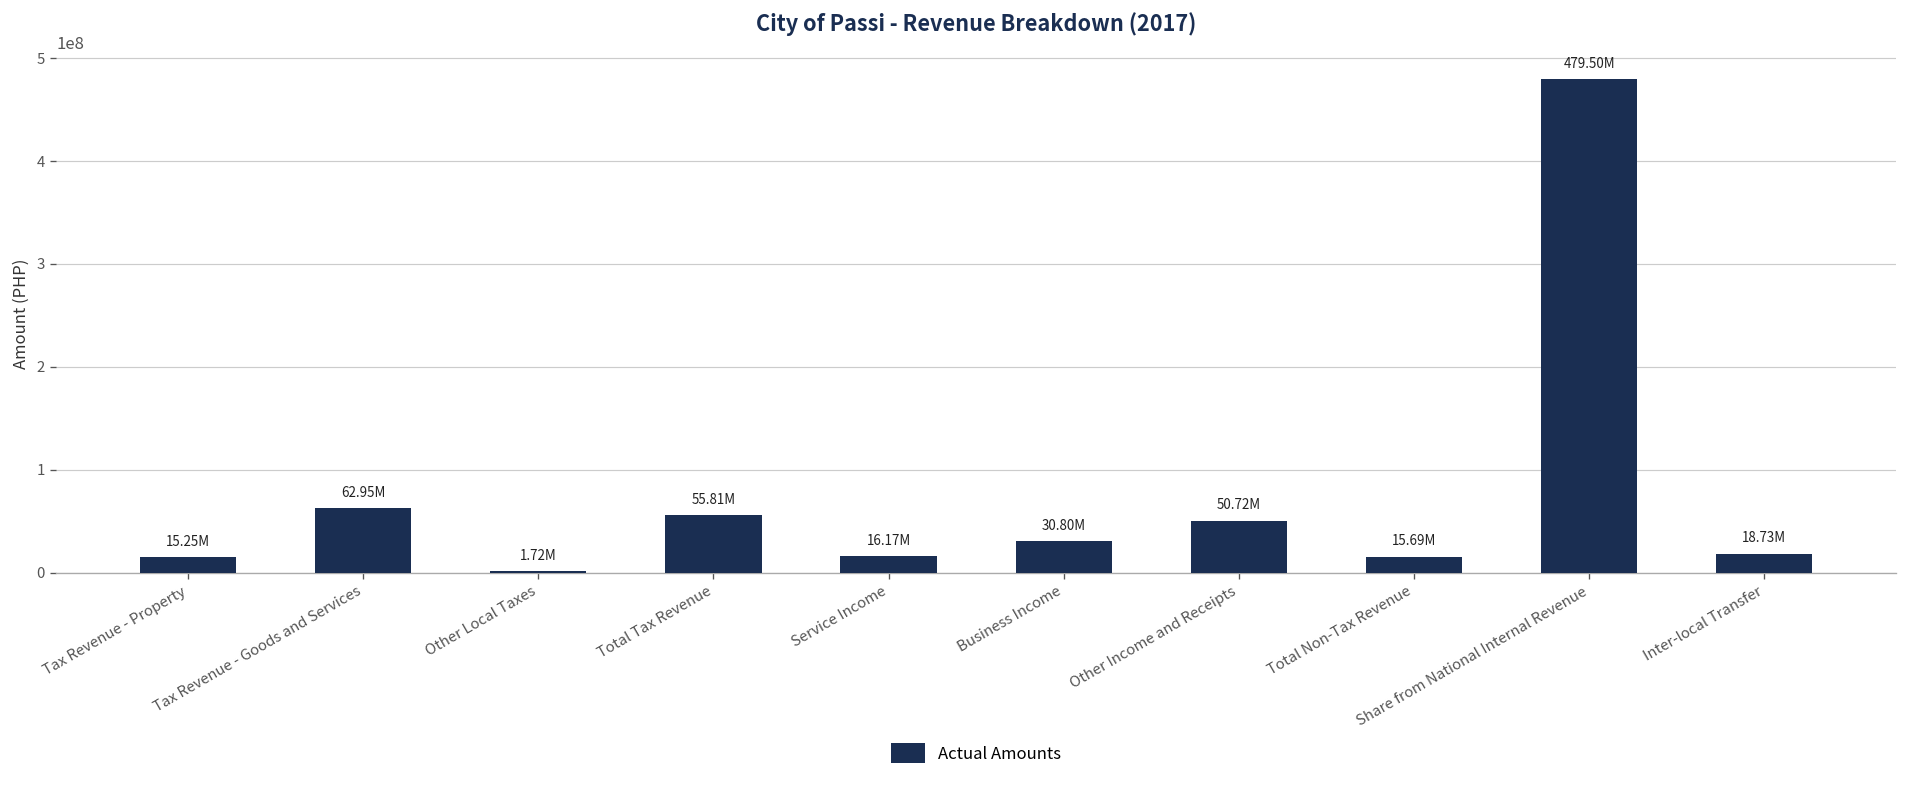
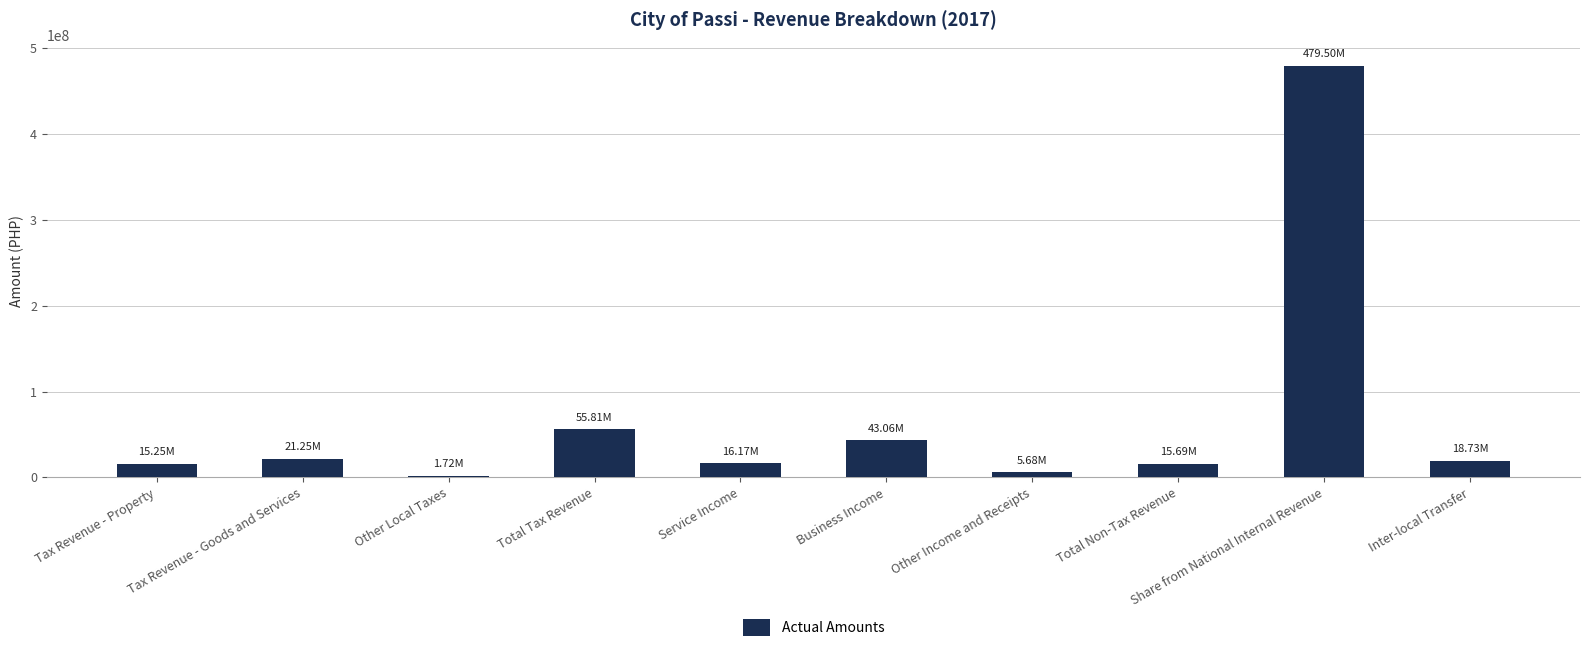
  {
    "Tax Revenue - Property": "15.25M",
-   "Tax Revenue - Goods and Services": "62.95M",
+   "Tax Revenue - Goods and Services": "21.25M",
    "Other Local Taxes": "1.72M",
    "Total Tax Revenue": "55.81M",
    "Service Income": "16.17M",
-   "Business Income": "30.80M",
-   "Other Income and Receipts": "50.72M",
+   "Business Income": "43.06M",
+   "Other Income and Receipts": "5.68M",
    "Total Non-Tax Revenue": "15.69M",
    "Share from National Internal Revenue": "479.50M",
    "Inter-local Transfer": "18.73M"
  }
